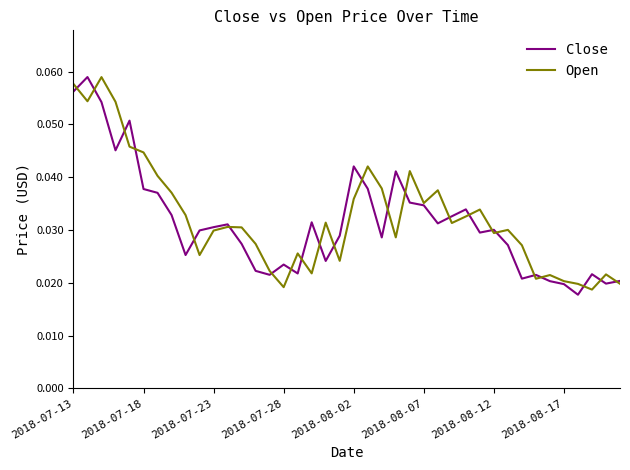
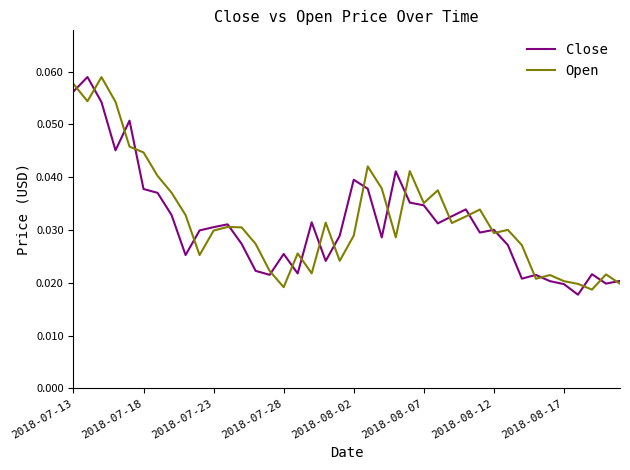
  {
    "Close": {
      "2018-07-13": 0.056,
      "2018-07-18": 0.038,
      "2018-07-23": 0.031,
-     "2018-07-28": 0.023,
-     "2018-08-02": 0.042,
+     "2018-07-28": 0.025,
+     "2018-08-02": 0.040,
      "2018-08-12": 0.030,
      "2018-08-17": 0.020
    },
    "Open": {
      "2018-07-13": 0.058,
      "2018-07-18": 0.045,
      "2018-07-23": 0.030,
      "2018-07-28": 0.019,
-     "2018-08-02": 0.036,
+     "2018-08-02": 0.029,
      "2018-08-12": 0.029,
      "2018-08-17": 0.020
    }
  }
